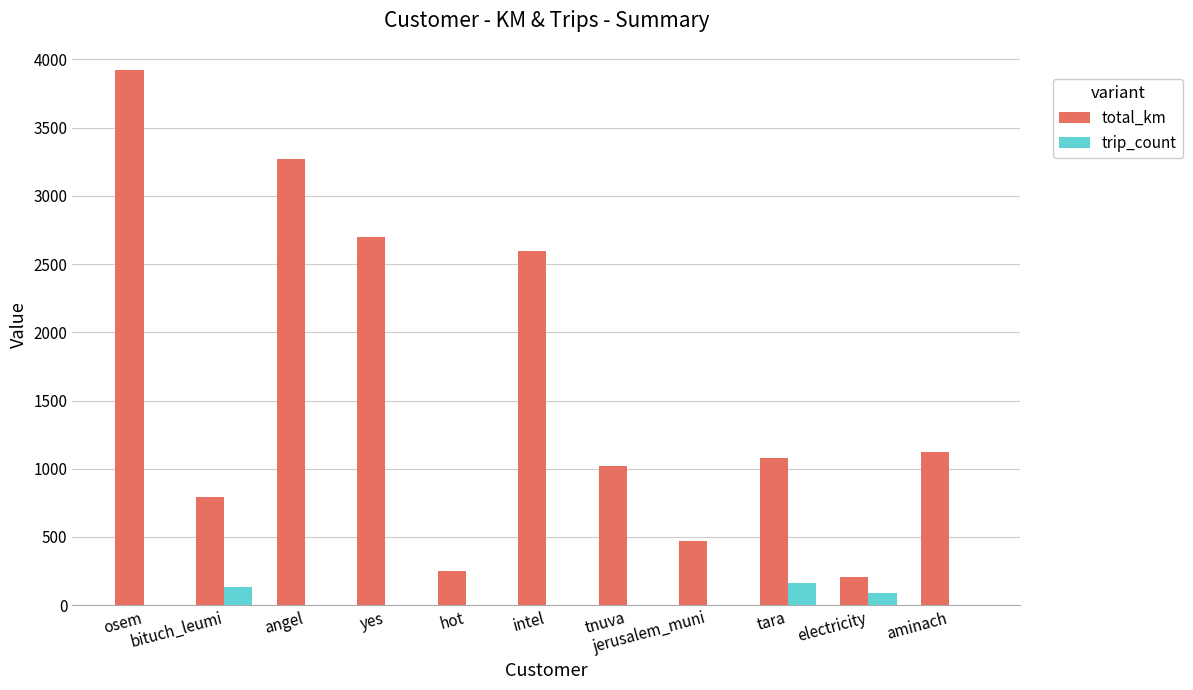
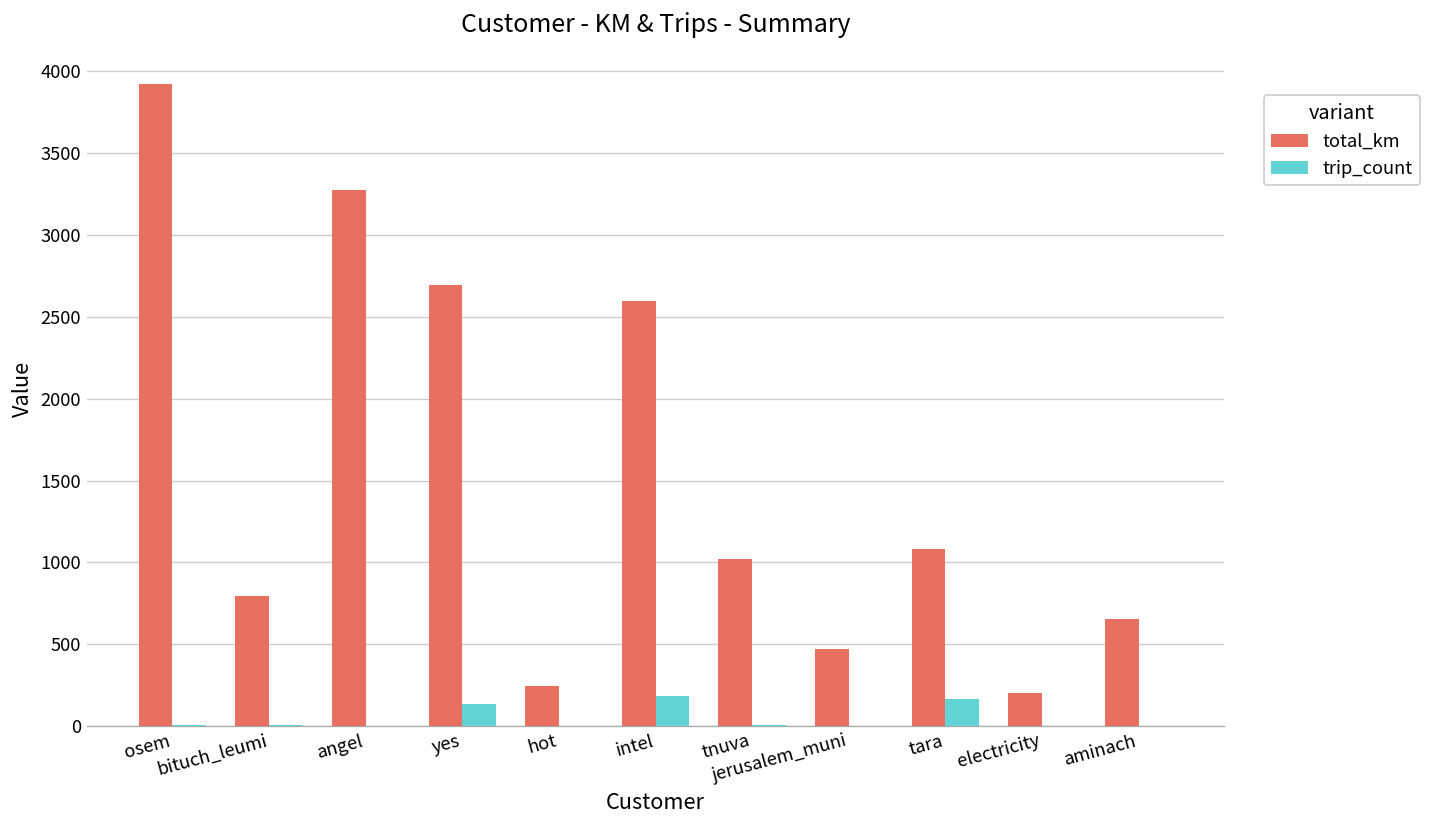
  {
    "total_km": {
      "osem": 3920,
      "bituch_leumi": 790,
      "angel": 3270,
      "yes": 2700,
      "hot": 250,
      "intel": 2600,
      "tnuva": 1020,
      "jerusalem_muni": 470,
      "tara": 1080,
      "electricity": 200,
-     "aminach": 1120
+     "aminach": 660
    },
    "trip_count": {
-     "bituch_leumi": 130,
-     "yes": 0,
-     "intel": 0,
+     "bituch_leumi": 10,
+     "yes": 140,
+     "intel": 180,
      "tara": 170,
-     "electricity": 90
+     "electricity": 0
    }
  }
